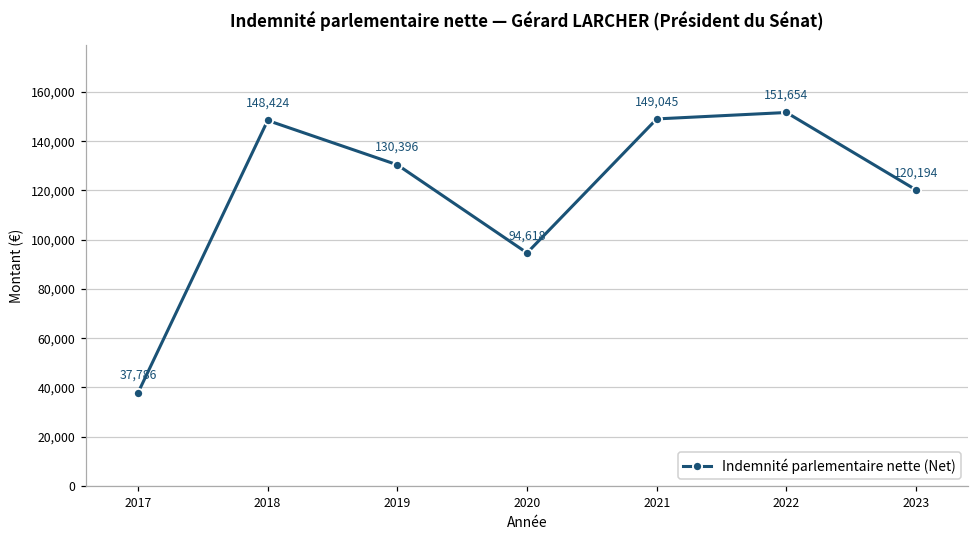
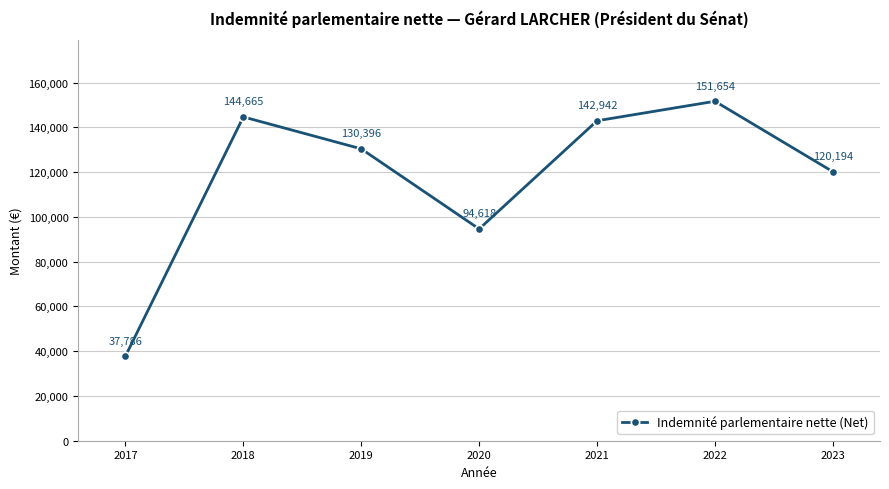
  {
    "2017": "37,786",
-   "2018": "148,424",
+   "2018": "144,665",
    "2019": "130,396",
    "2020": "94,618",
-   "2021": "149,045",
+   "2021": "142,942",
    "2022": "151,654",
    "2023": "120,194"
  }
